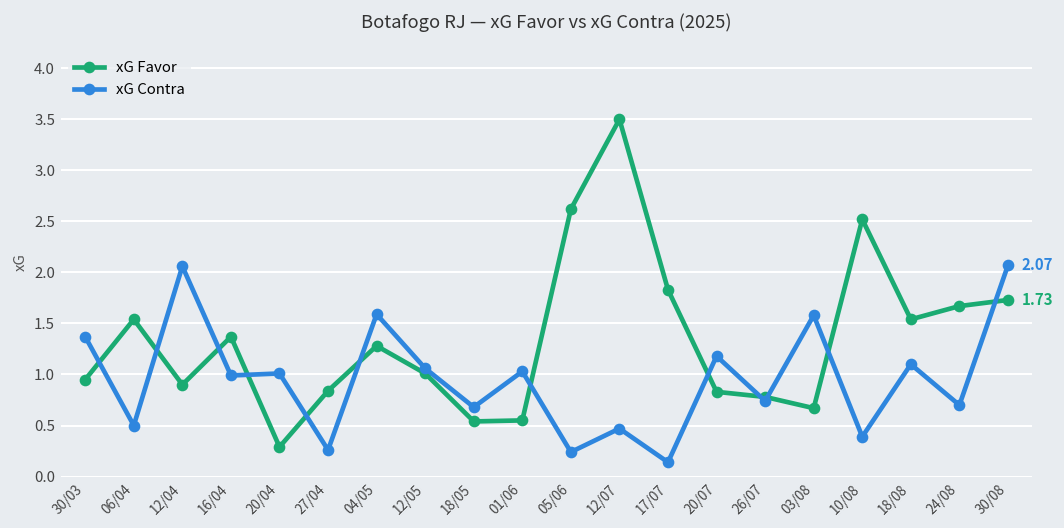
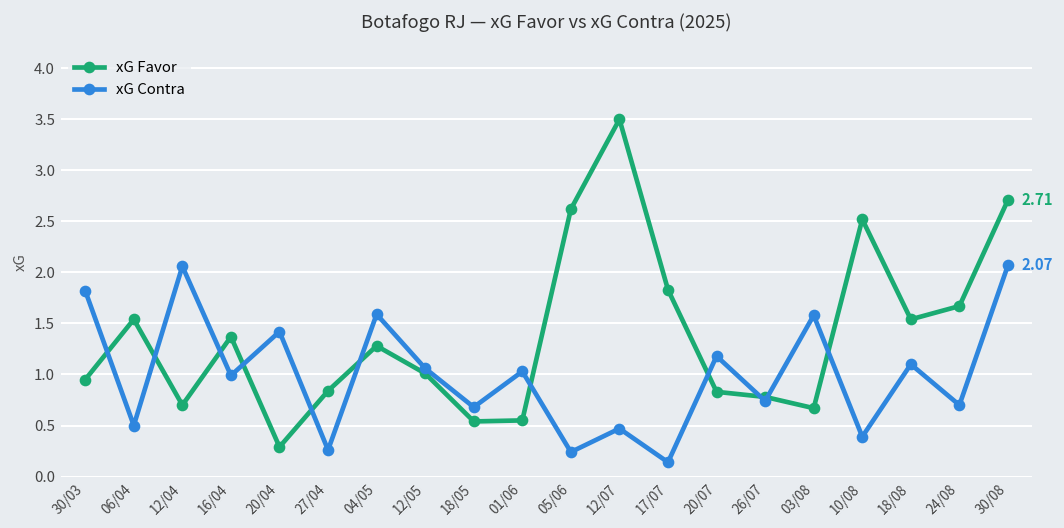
  {
    "xG Favor": {
-     "12/04": 0.9,
-     "30/08": 1.73
+     "12/04": 0.7,
+     "30/08": 2.71
    },
    "xG Contra": {
-     "30/03": 1.4,
+     "30/03": 1.8,
      "06/04": 0.5,
      "12/04": 2.1,
      "16/04": 1.0,
-     "20/04": 1.0,
+     "20/04": 1.4,
      "27/04": 0.3,
      "04/05": 1.6,
      "12/05": 1.1,
      "18/05": 0.7,
      "01/06": 1.0,
      "05/06": 0.2,
      "12/07": 0.5,
      "17/07": 0.1,
      "20/07": 1.2,
      "26/07": 0.7,
      "03/08": 1.6,
      "10/08": 0.4,
      "18/08": 1.1,
      "24/08": 0.7
    }
  }
